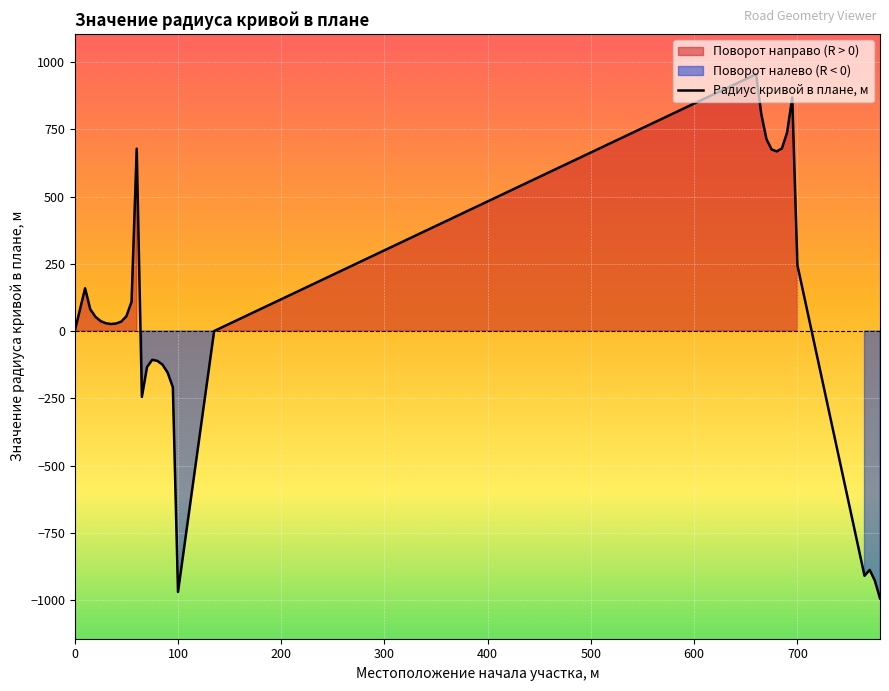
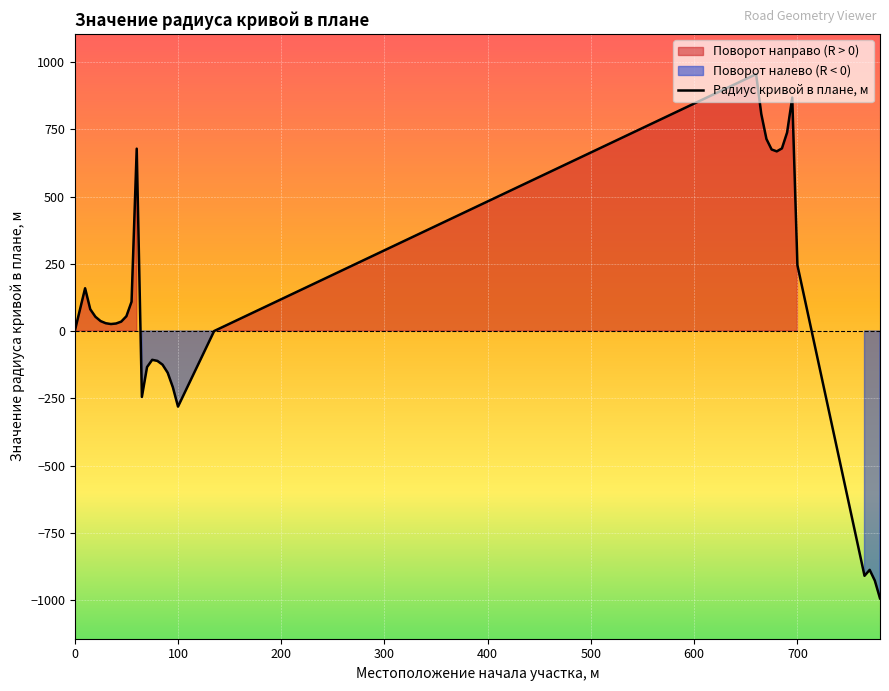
  {
    "0": 0,
-   "100": -970,
+   "100": -280,
    "700": 250
  }
